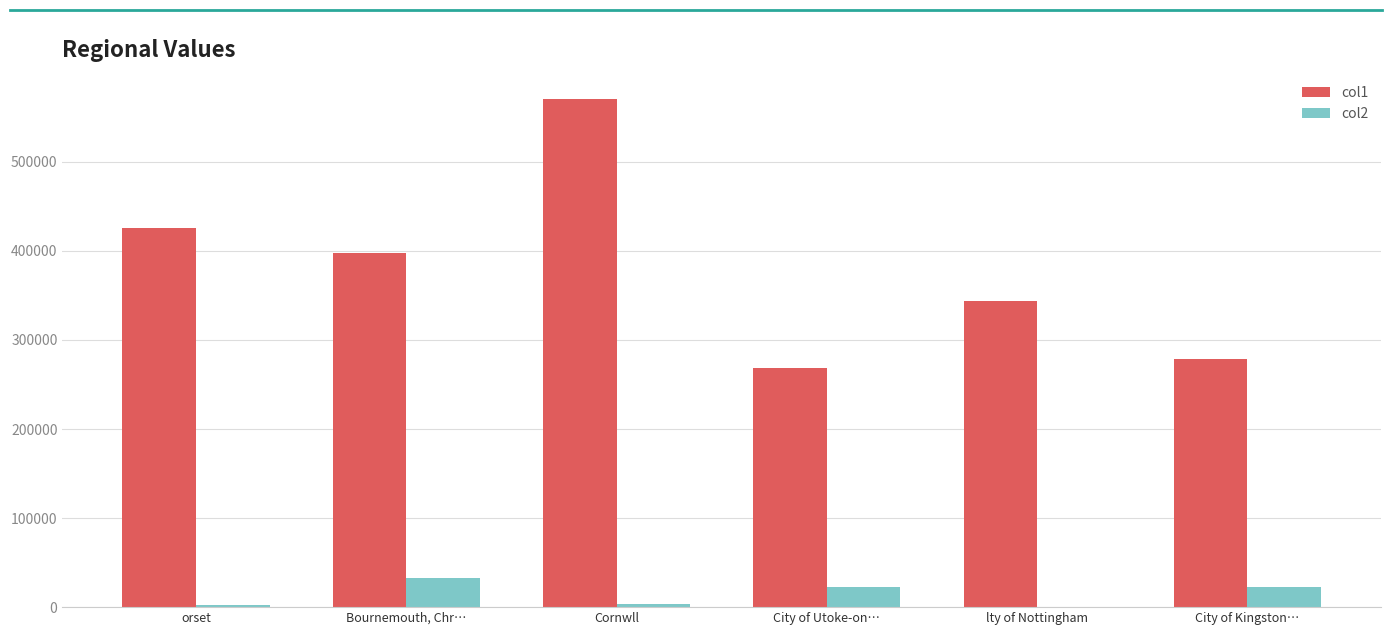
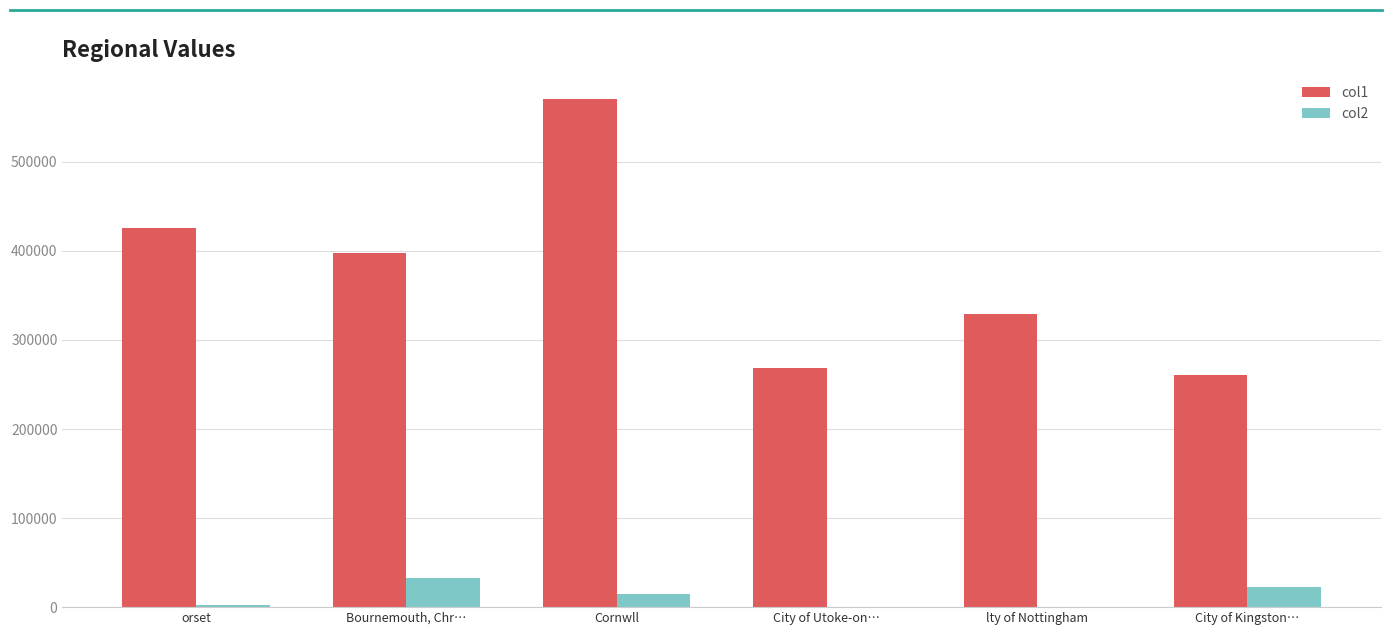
  {
    "col1": {
      "orset": 430000,
      "Bournemouth, Chr…": 400000,
      "Cornwll": 570000,
      "City of Utoke-on…": 270000,
-     "lty of Nottingham": 340000,
-     "City of Kingston…": 280000
+     "lty of Nottingham": 330000,
+     "City of Kingston…": 260000
    },
    "col2": {
      "Bournemouth, Chr…": 30000,
-     "Cornwll": 0,
-     "City of Utoke-on…": 20000,
+     "Cornwll": 10000,
+     "City of Utoke-on…": 0,
      "City of Kingston…": 20000
    }
  }
